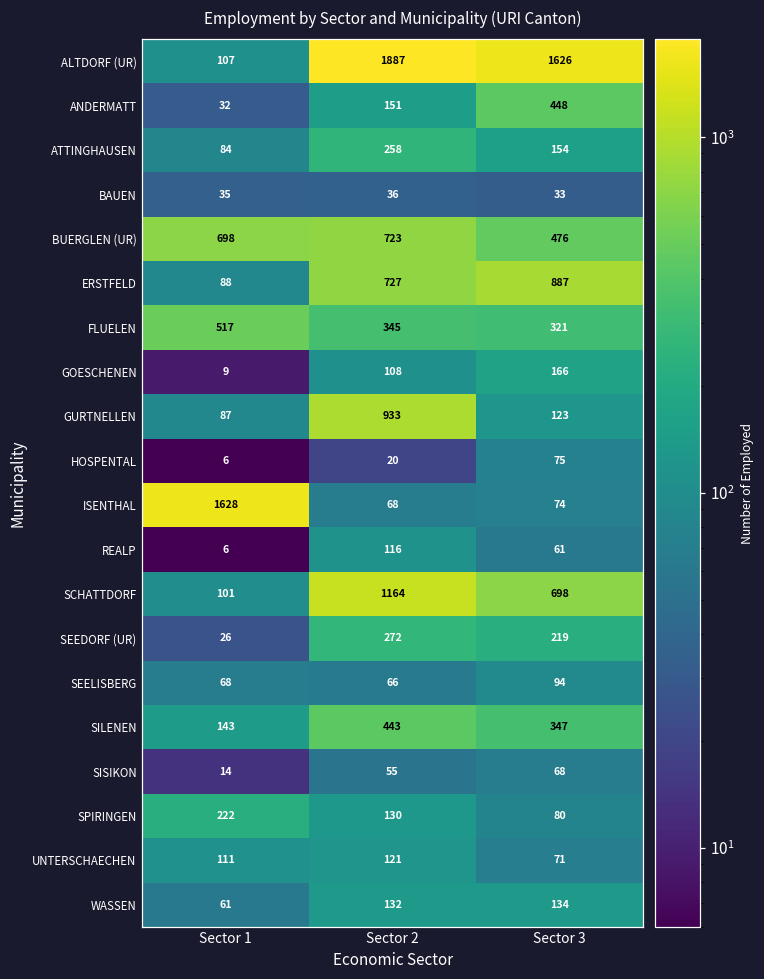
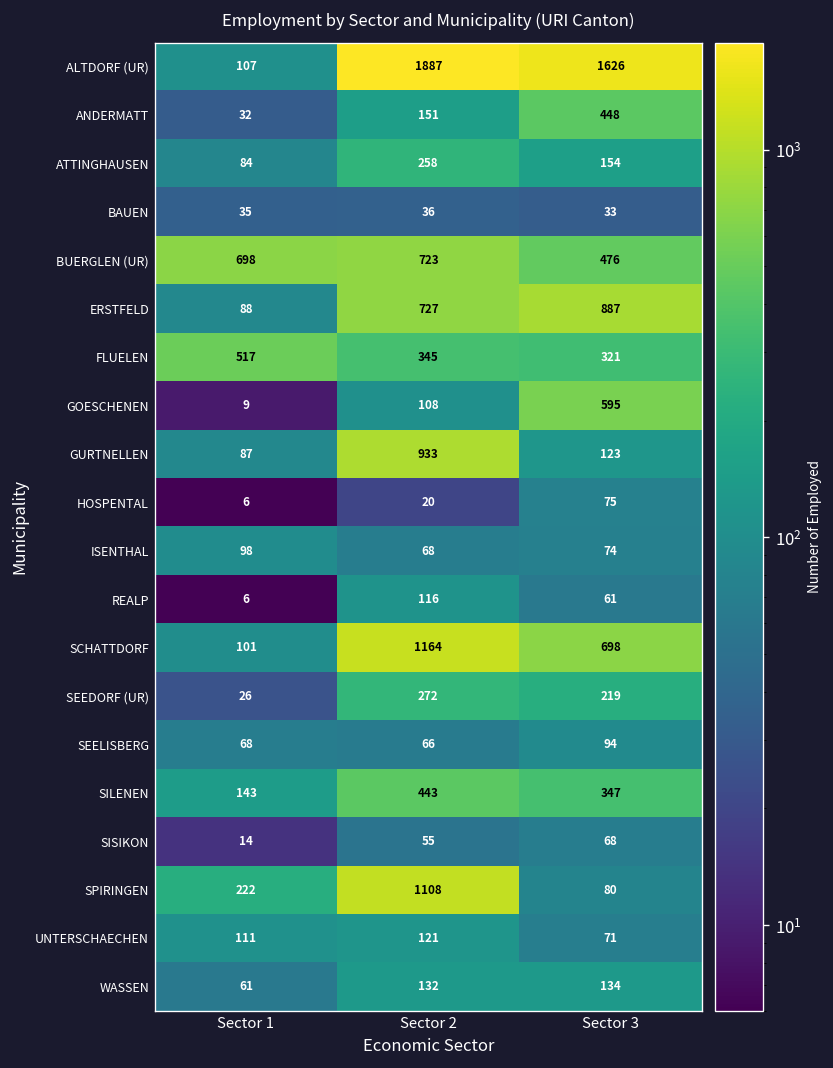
  {
    "ALTDORF (UR)": {
      "Sector 1": 107,
      "Sector 2": 1887,
      "Sector 3": 1626
    },
    "ANDERMATT": {
      "Sector 1": 32,
      "Sector 2": 151,
      "Sector 3": 448
    },
    "ATTINGHAUSEN": {
      "Sector 1": 84,
      "Sector 2": 258,
      "Sector 3": 154
    },
    "BAUEN": {
      "Sector 1": 35,
      "Sector 2": 36,
      "Sector 3": 33
    },
    "BUERGLEN (UR)": {
      "Sector 1": 698,
      "Sector 2": 723,
      "Sector 3": 476
    },
    "ERSTFELD": {
      "Sector 1": 88,
      "Sector 2": 727,
      "Sector 3": 887
    },
    "FLUELEN": {
      "Sector 1": 517,
      "Sector 2": 345,
      "Sector 3": 321
    },
    "GOESCHENEN": {
      "Sector 1": 9,
      "Sector 2": 108,
-     "Sector 3": 166
+     "Sector 3": 595
    },
    "GURTNELLEN": {
      "Sector 1": 87,
      "Sector 2": 933,
      "Sector 3": 123
    },
    "HOSPENTAL": {
      "Sector 1": 6,
      "Sector 2": 20,
      "Sector 3": 75
    },
    "ISENTHAL": {
-     "Sector 1": 1628,
+     "Sector 1": 98,
      "Sector 2": 68,
      "Sector 3": 74
    },
    "REALP": {
      "Sector 1": 6,
      "Sector 2": 116,
      "Sector 3": 61
    },
    "SCHATTDORF": {
      "Sector 1": 101,
      "Sector 2": 1164,
      "Sector 3": 698
    },
    "SEEDORF (UR)": {
      "Sector 1": 26,
      "Sector 2": 272,
      "Sector 3": 219
    },
    "SEELISBERG": {
      "Sector 1": 68,
      "Sector 2": 66,
      "Sector 3": 94
    },
    "SILENEN": {
      "Sector 1": 143,
      "Sector 2": 443,
      "Sector 3": 347
    },
    "SISIKON": {
      "Sector 1": 14,
      "Sector 2": 55,
      "Sector 3": 68
    },
    "SPIRINGEN": {
      "Sector 1": 222,
-     "Sector 2": 130,
+     "Sector 2": 1108,
      "Sector 3": 80
    },
    "UNTERSCHAECHEN": {
      "Sector 1": 111,
      "Sector 2": 121,
      "Sector 3": 71
    },
    "WASSEN": {
      "Sector 1": 61,
      "Sector 2": 132,
      "Sector 3": 134
    }
  }
